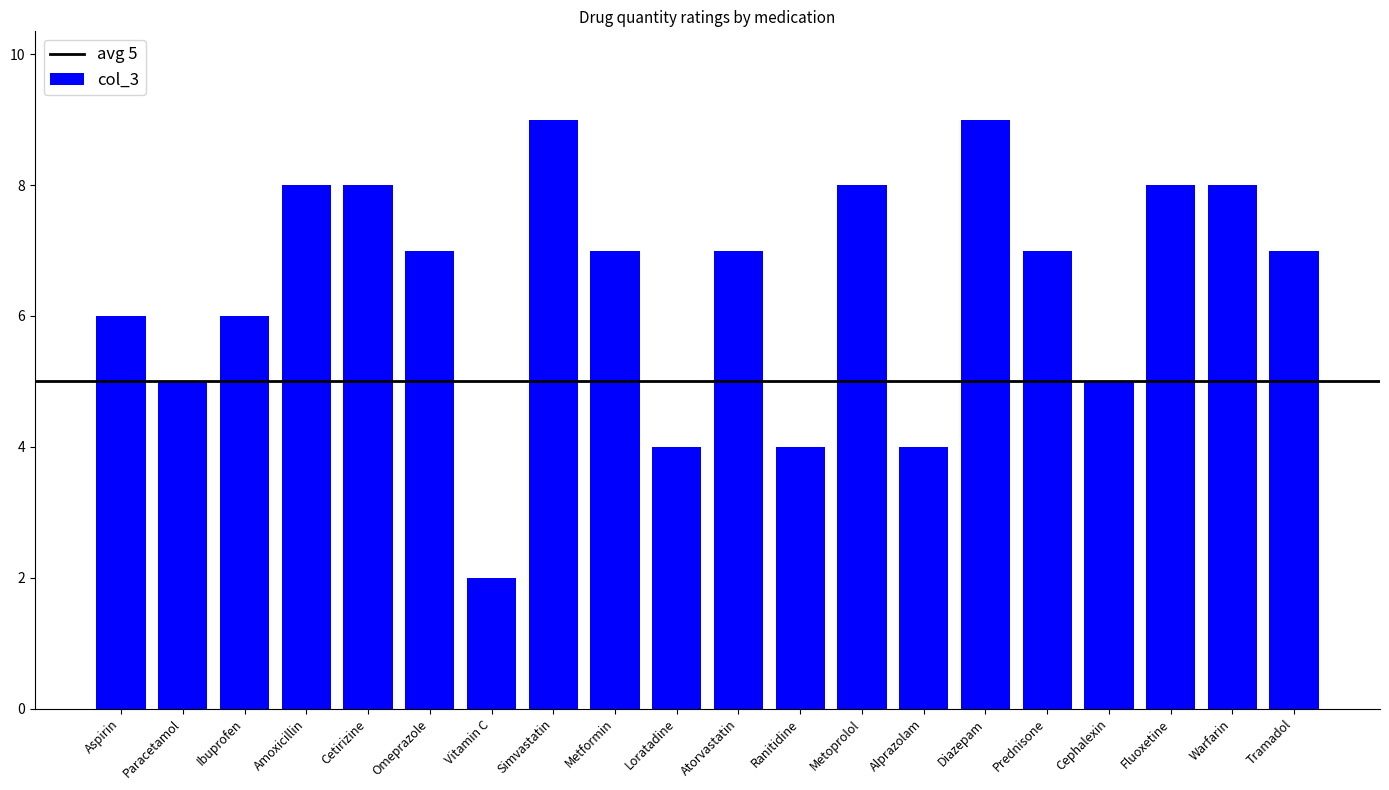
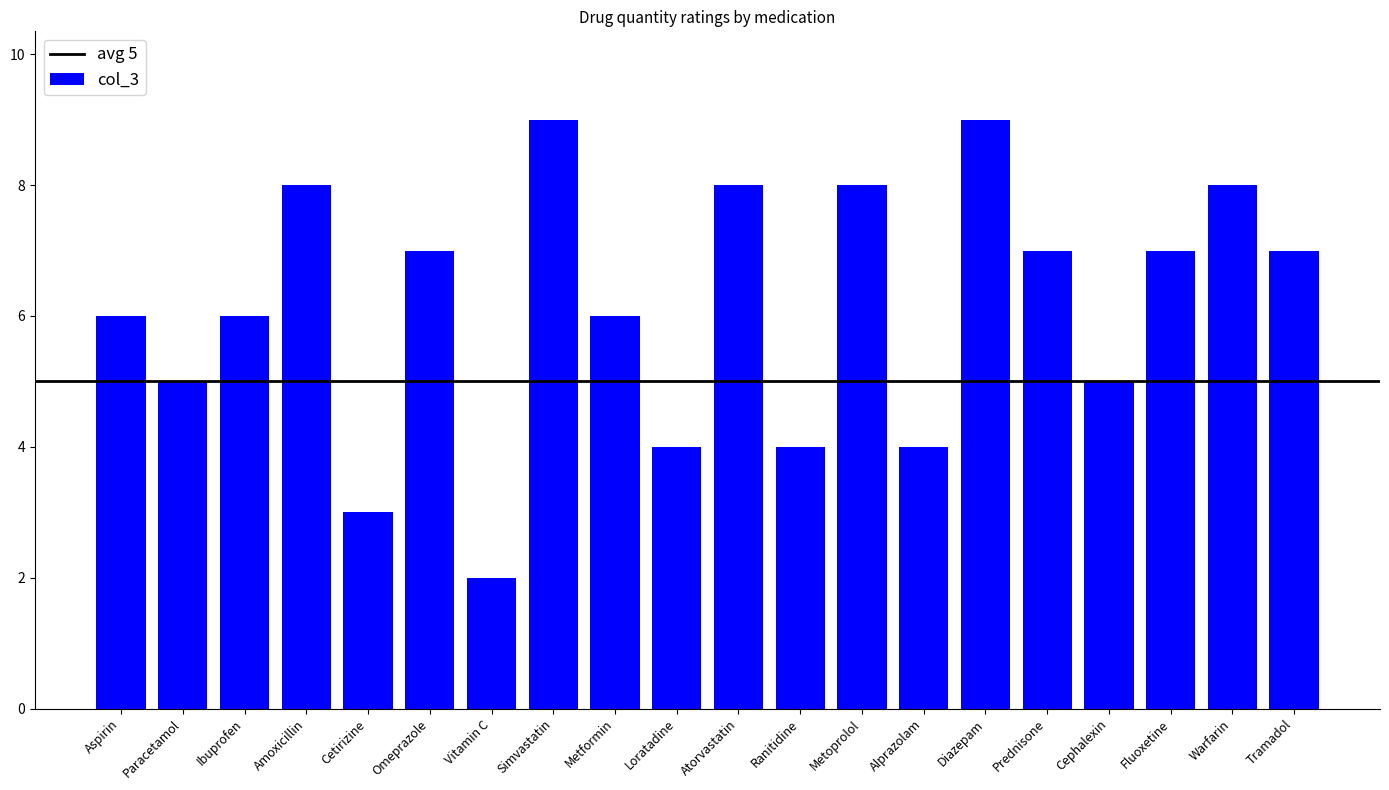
  {
    "Aspirin": 6,
    "Paracetamol": 5,
    "Ibuprofen": 6,
    "Amoxicillin": 8,
-   "Cetirizine": 8,
+   "Cetirizine": 3,
    "Omeprazole": 7,
    "Vitamin C": 2,
    "Simvastatin": 9,
-   "Metformin": 7,
+   "Metformin": 6,
    "Loratadine": 4,
-   "Atorvastatin": 7,
+   "Atorvastatin": 8,
    "Ranitidine": 4,
    "Metoprolol": 8,
    "Alprazolam": 4,
    "Diazepam": 9,
    "Prednisone": 7,
    "Cephalexin": 5,
-   "Fluoxetine": 8,
+   "Fluoxetine": 7,
    "Warfarin": 8,
    "Tramadol": 7
  }
